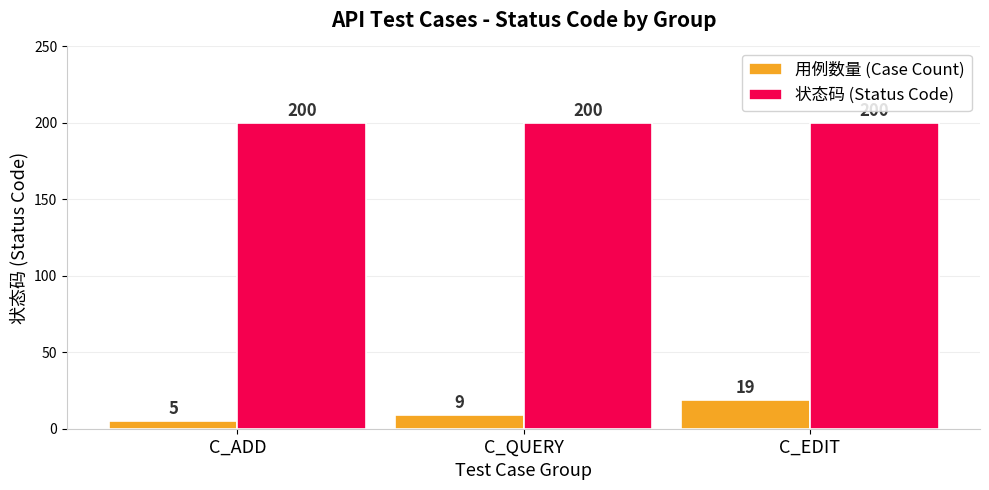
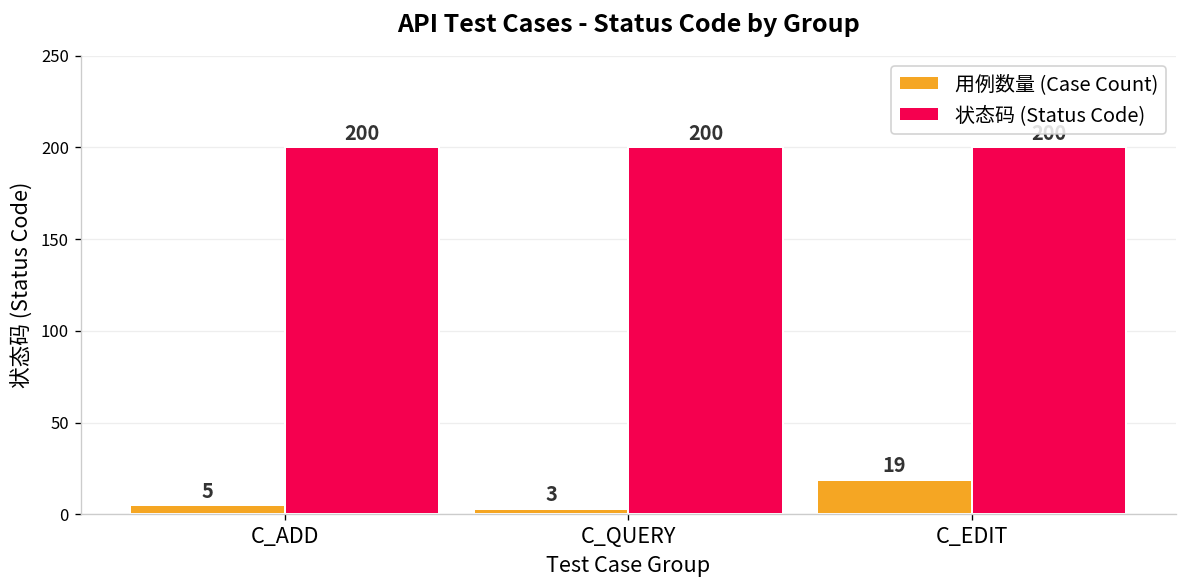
  {
    "用例数量 (Case Count)": {
      "C_ADD": 5,
-     "C_QUERY": 9,
+     "C_QUERY": 3,
      "C_EDIT": 19
    },
    "状态码 (Status Code)": {
      "C_ADD": 200,
      "C_QUERY": 200
    }
  }
